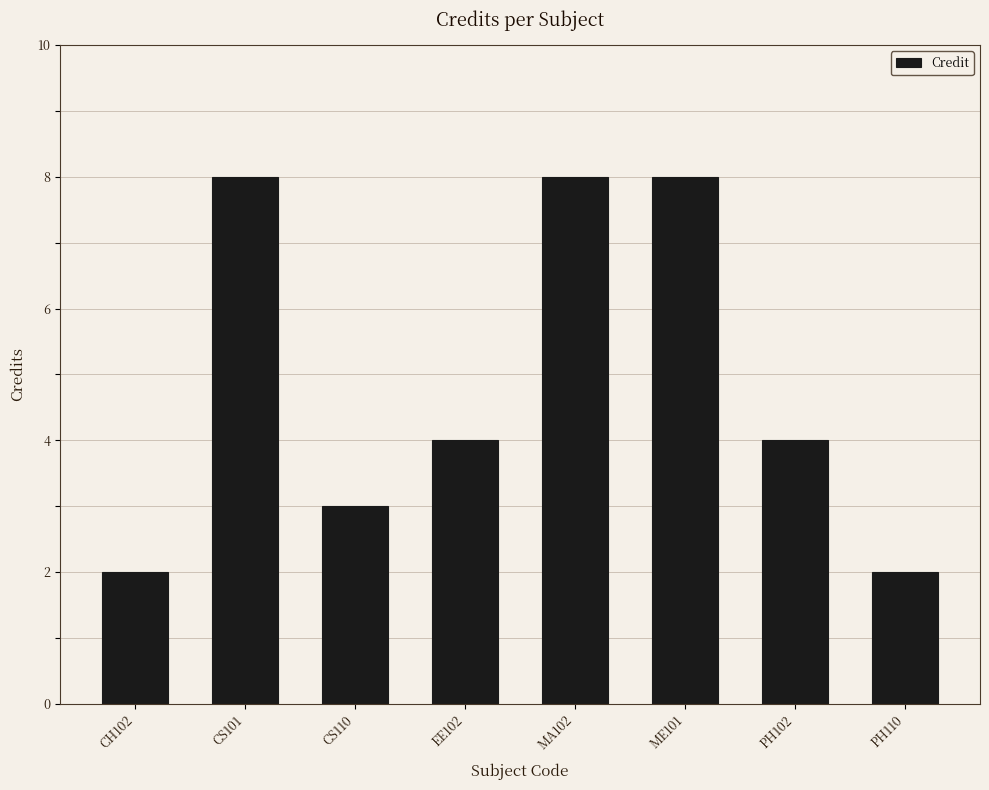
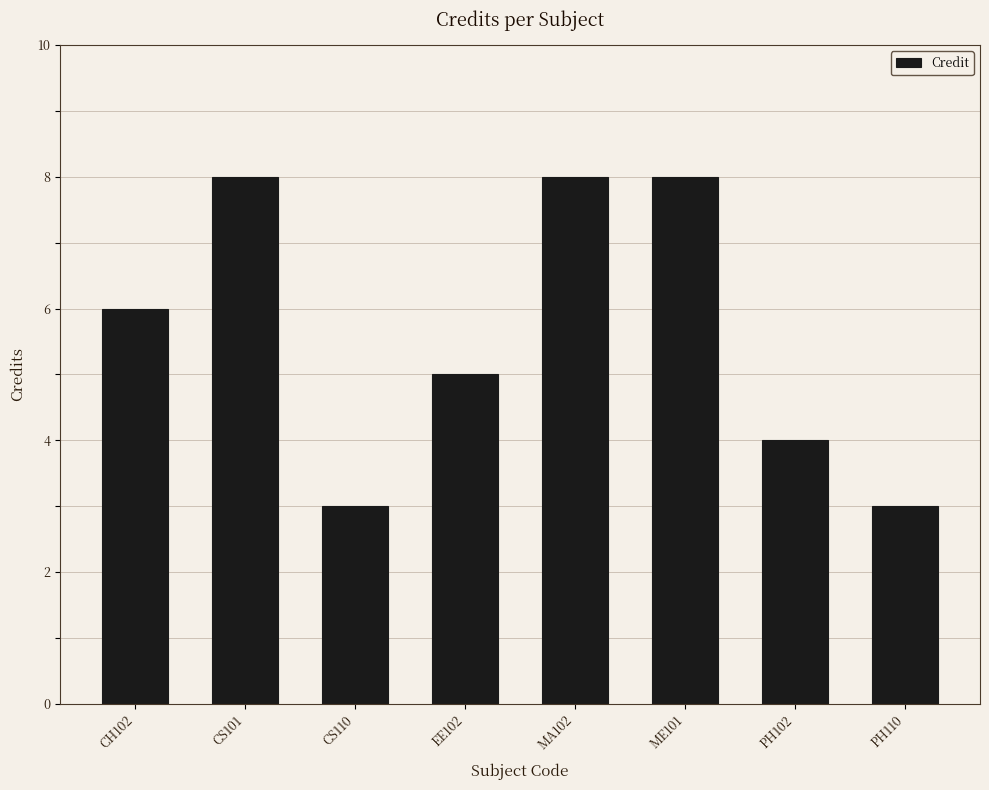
  {
-   "CH102": 2,
+   "CH102": 6,
    "CS101": 8,
    "CS110": 3,
-   "EE102": 4,
+   "EE102": 5,
    "MA102": 8,
    "ME101": 8,
    "PH102": 4,
-   "PH110": 2
+   "PH110": 3
  }
